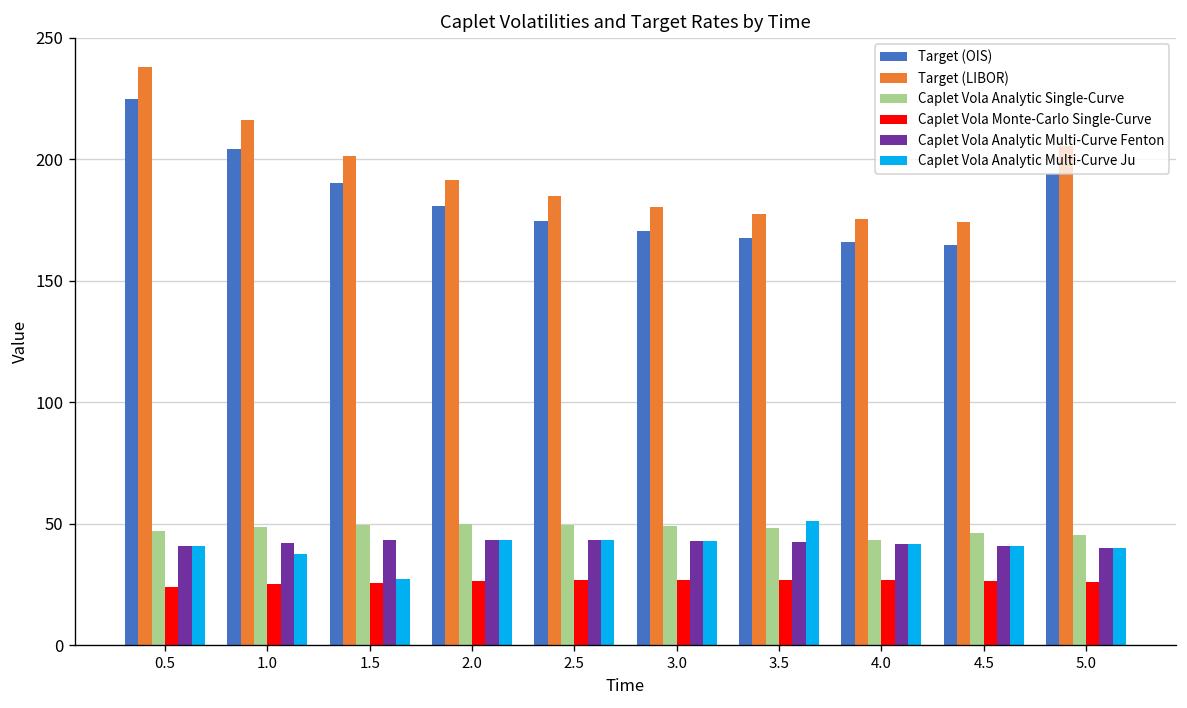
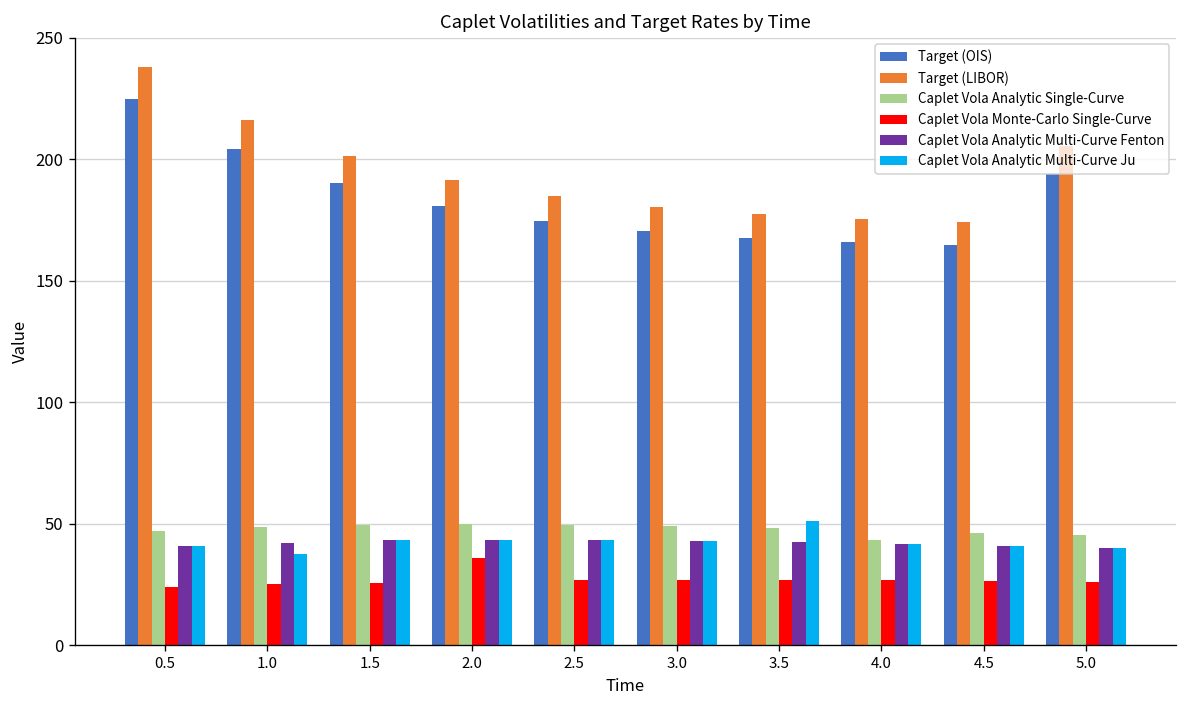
  {
    "Target (OIS)": {
      "0.5": 225,
      "1.0": 204,
      "1.5": 190,
      "2.0": 181,
      "2.5": 175,
      "3.0": 170,
      "3.5": 168,
      "4.0": 166,
      "4.5": 164,
      "5.0": 194
    },
    "Target (LIBOR)": {
      "0.5": 238,
      "1.0": 216,
      "1.5": 201,
      "2.0": 192,
      "2.5": 185,
      "3.0": 180,
      "3.5": 177,
      "4.0": 175,
      "4.5": 174
    },
    "Caplet Vola Analytic Single-Curve": {
      "0.5": 47,
      "1.0": 49,
      "1.5": 49,
      "2.0": 50,
      "2.5": 49,
      "3.0": 49,
      "3.5": 48,
      "4.0": 43,
      "4.5": 46,
      "5.0": 45
    },
    "Caplet Vola Monte-Carlo Single-Curve": {
      "0.5": 24,
      "1.0": 25,
      "1.5": 26,
-     "2.0": 26,
+     "2.0": 36,
      "2.5": 27,
      "3.0": 27,
      "3.5": 27,
      "4.0": 27,
      "4.5": 26,
      "5.0": 26
    },
    "Caplet Vola Analytic Multi-Curve Fenton": {
      "0.5": 41,
      "1.0": 42,
      "1.5": 43,
      "2.0": 43,
      "2.5": 43,
      "3.0": 43,
      "3.5": 43,
      "4.0": 42,
      "4.5": 41,
      "5.0": 40
    },
    "Caplet Vola Analytic Multi-Curve Ju": {
      "0.5": 41,
      "1.0": 37,
-     "1.5": 27,
+     "1.5": 43,
      "2.0": 43,
      "2.5": 43,
      "3.0": 43,
      "3.5": 51,
      "4.0": 42,
      "4.5": 41,
      "5.0": 40
    }
  }
